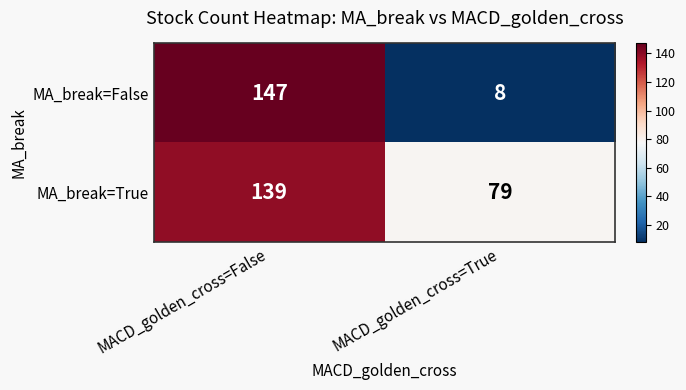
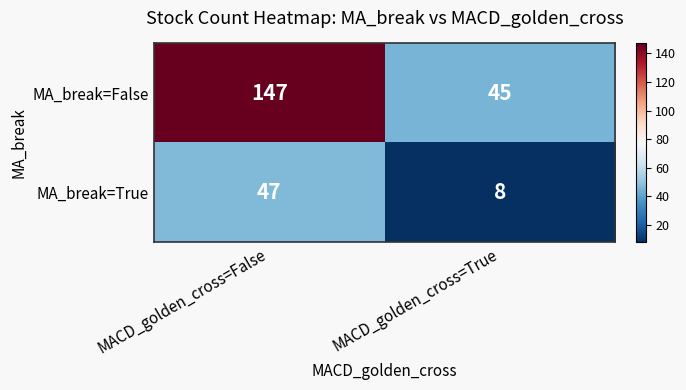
  {
    "MA_break=False": {
      "MACD_golden_cross=False": 147,
-     "MACD_golden_cross=True": 8
+     "MACD_golden_cross=True": 45
    },
    "MA_break=True": {
-     "MACD_golden_cross=False": 139,
-     "MACD_golden_cross=True": 79
+     "MACD_golden_cross=False": 47,
+     "MACD_golden_cross=True": 8
    }
  }
